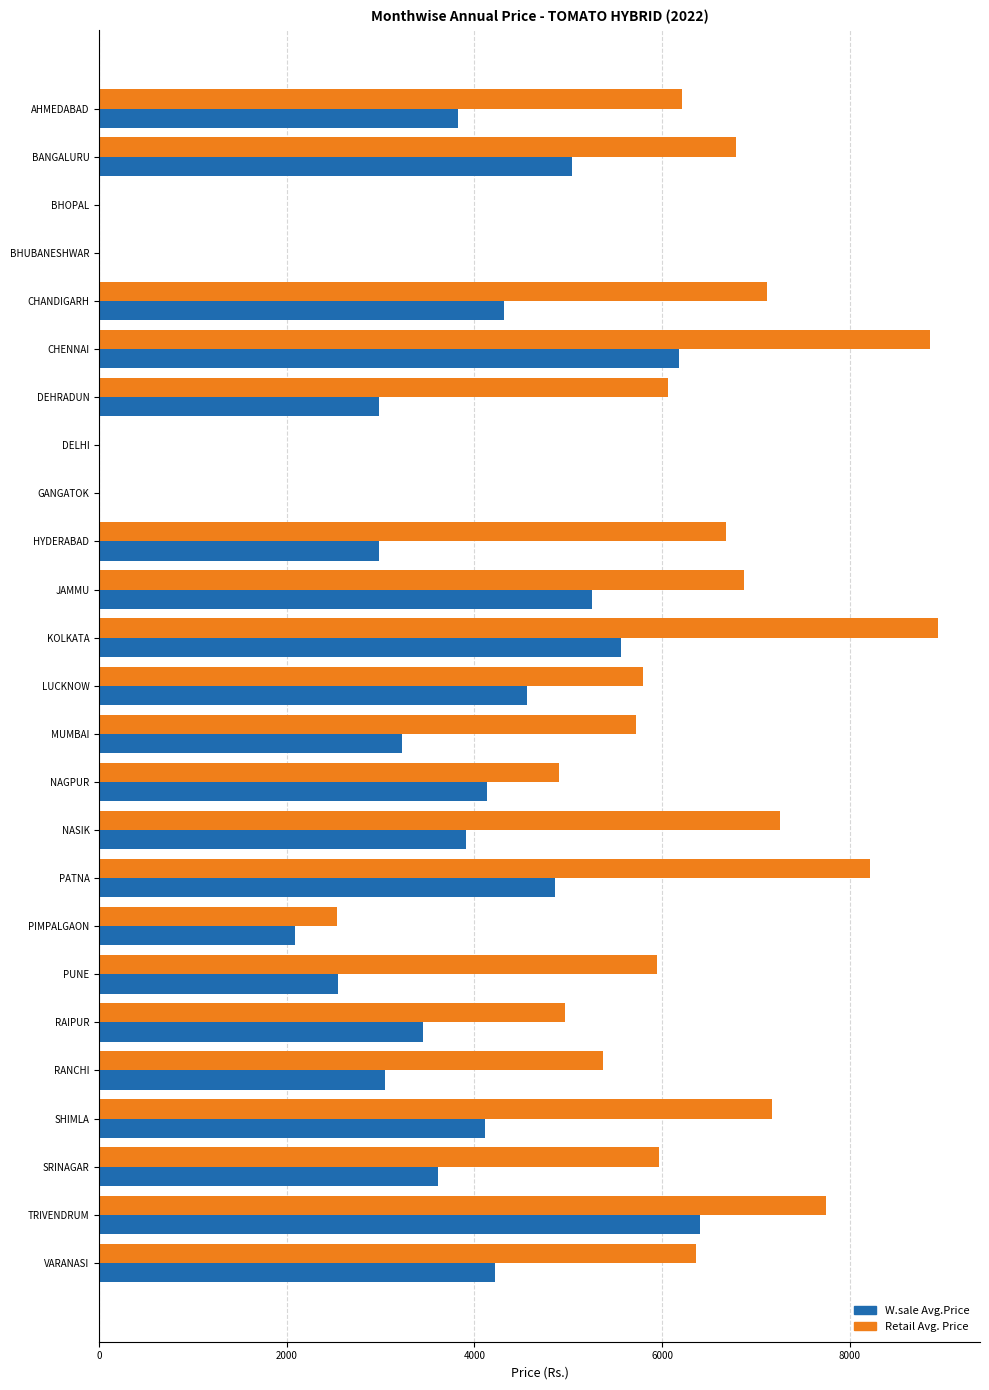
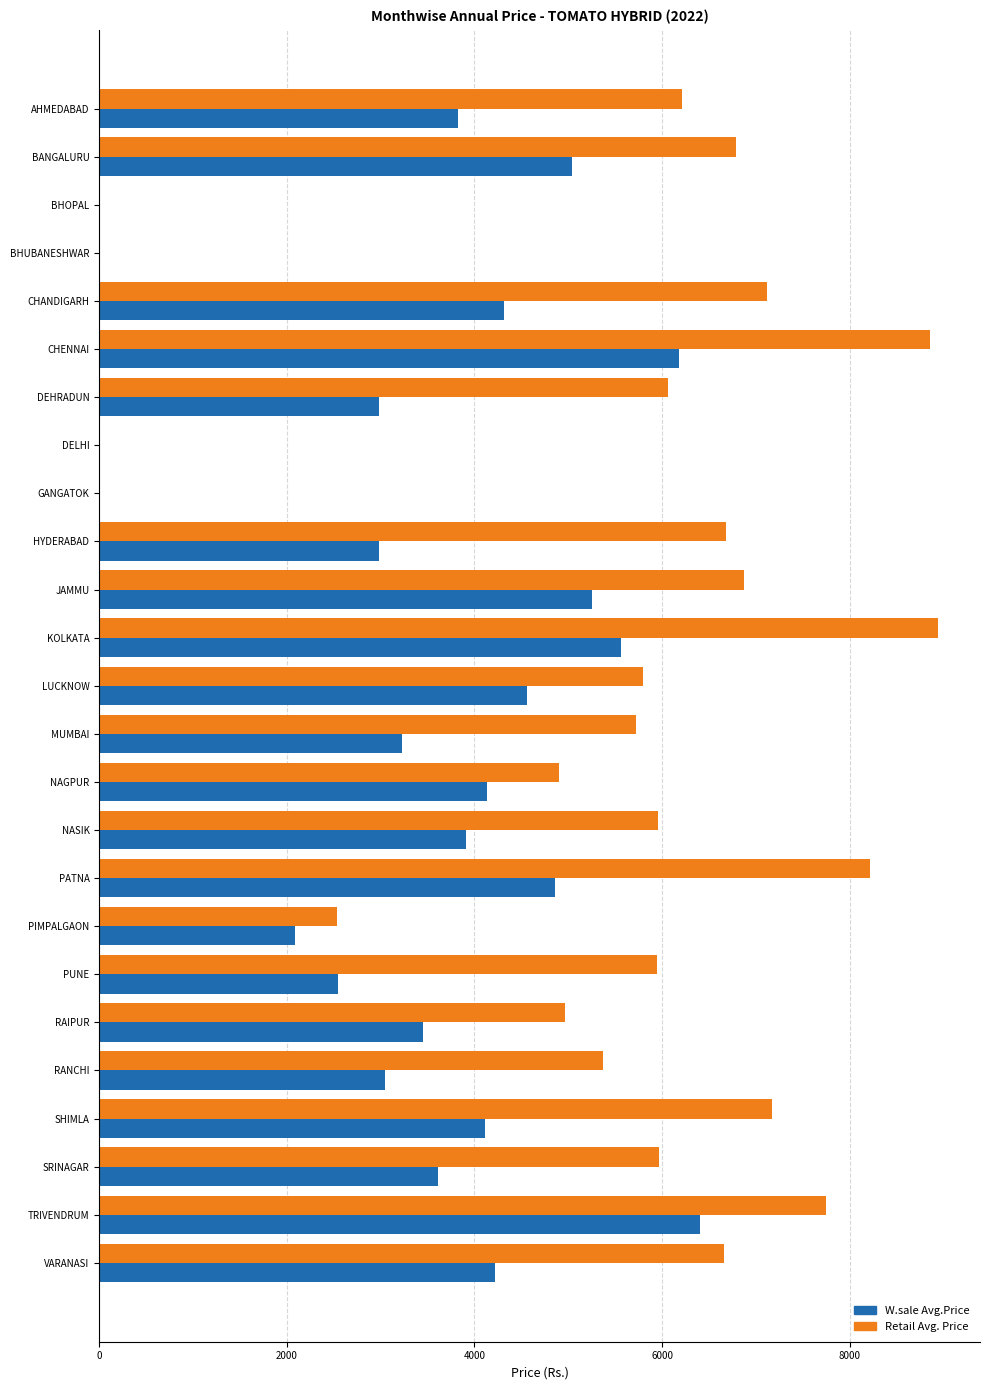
  {
    "W.sale Avg.Price": {
      "AHMEDABAD": 3800,
      "BANGALURU": 5000,
      "BHOPAL": 0,
      "BHUBANESHWAR": 0,
      "CHANDIGARH": 4300,
      "CHENNAI": 6200,
      "DEHRADUN": 3000,
      "DELHI": 0,
      "GANGATOK": 0,
      "HYDERABAD": 3000,
      "JAMMU": 5300,
      "KOLKATA": 5600,
      "LUCKNOW": 4600,
      "MUMBAI": 3200,
      "NAGPUR": 4100,
      "NASIK": 3900,
      "PATNA": 4900,
      "PIMPALGAON": 2100,
      "PUNE": 2500,
      "RAIPUR": 3500,
      "RANCHI": 3100,
      "SHIMLA": 4100,
      "SRINAGAR": 3600,
      "TRIVENDRUM": 6400,
      "VARANASI": 4200
    },
    "Retail Avg. Price": {
      "AHMEDABAD": 6200,
      "BANGALURU": 6800,
      "BHOPAL": 0,
      "BHUBANESHWAR": 0,
      "CHANDIGARH": 7100,
      "CHENNAI": 8900,
      "DEHRADUN": 6100,
      "DELHI": 0,
      "GANGATOK": 0,
      "HYDERABAD": 6700,
      "JAMMU": 6900,
      "KOLKATA": 8900,
      "LUCKNOW": 5800,
      "MUMBAI": 5700,
      "NAGPUR": 4900,
-     "NASIK": 7300,
+     "NASIK": 6000,
      "PATNA": 8200,
      "PIMPALGAON": 2500,
      "PUNE": 5900,
      "RAIPUR": 5000,
      "RANCHI": 5400,
      "SHIMLA": 7200,
      "SRINAGAR": 6000,
      "TRIVENDRUM": 7700,
-     "VARANASI": 6400
+     "VARANASI": 6700
    }
  }
